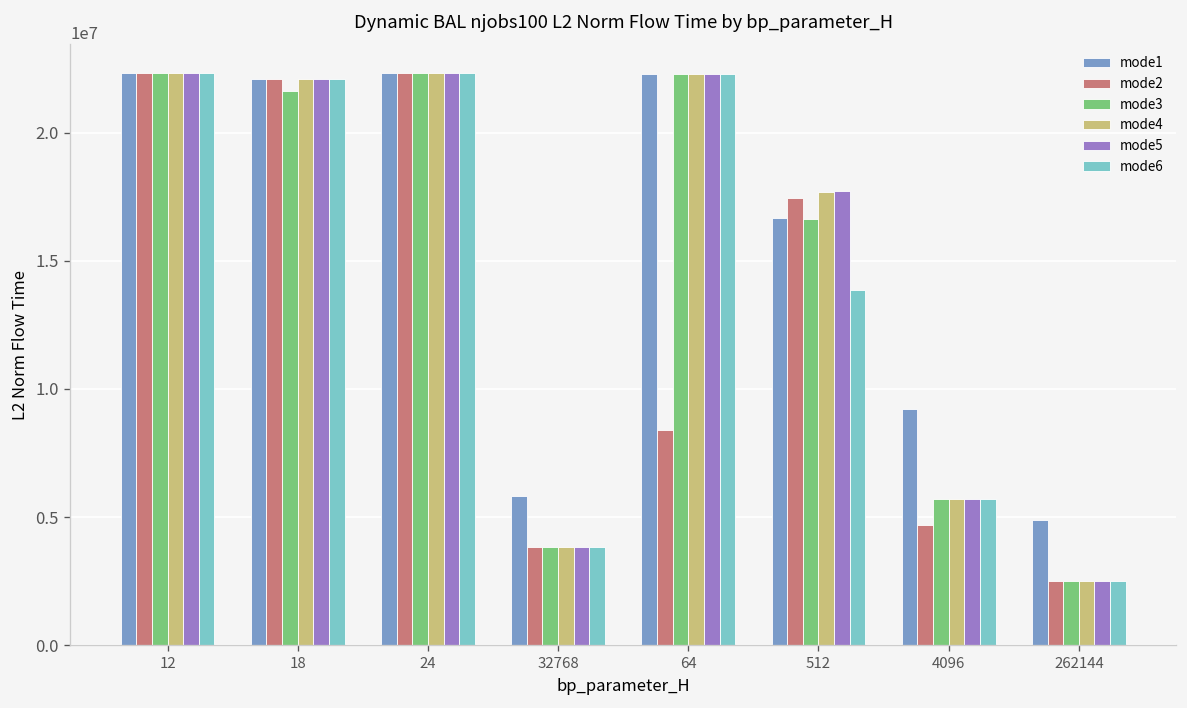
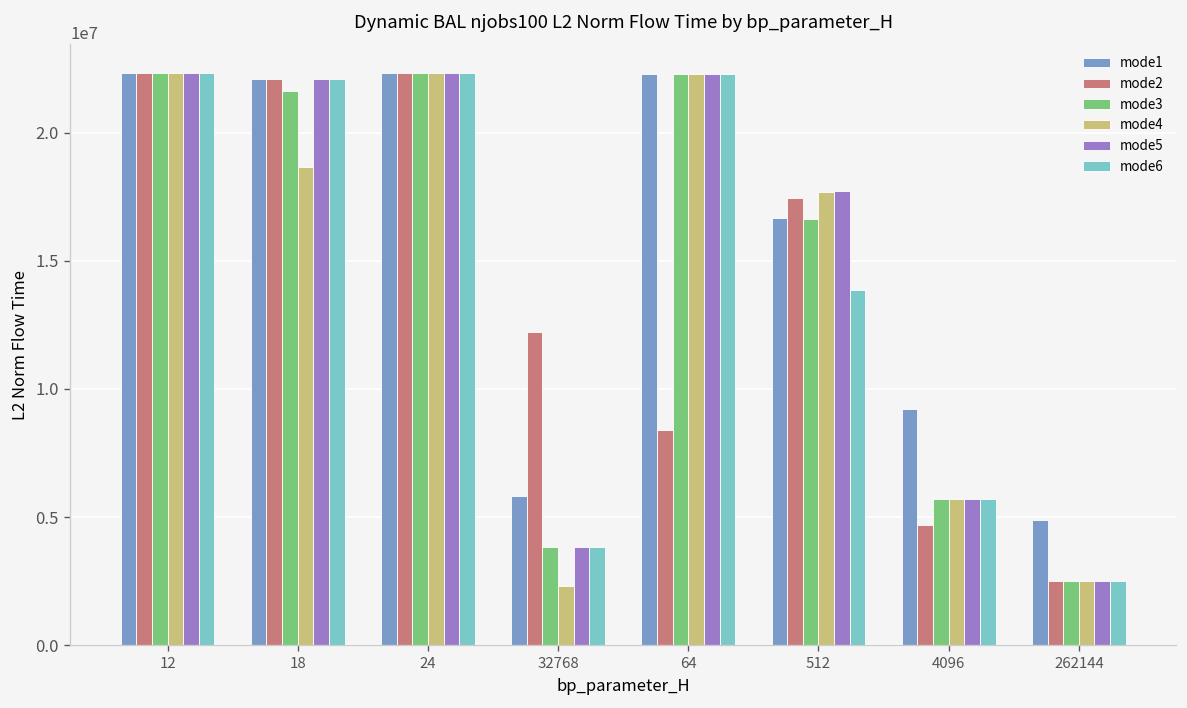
  {
    "mode2": {
      "12": 22300000,
      "18": 22100000,
      "24": 22300000,
-     "32768": 3800000,
+     "32768": 12200000,
      "64": 8400000,
      "512": 17500000,
      "4096": 4700000,
      "262144": 2500000
    },
    "mode3": {
      "12": 22300000,
      "18": 21600000,
      "24": 22300000,
      "32768": 3800000,
      "64": 22300000,
      "512": 16600000,
      "4096": 5700000,
      "262144": 2500000
    },
    "mode4": {
      "12": 22300000,
-     "18": 22100000,
+     "18": 18700000,
      "24": 22300000,
-     "32768": 3800000,
+     "32768": 2300000,
      "64": 22300000,
      "512": 17700000,
      "4096": 5700000,
      "262144": 2500000
    }
  }
